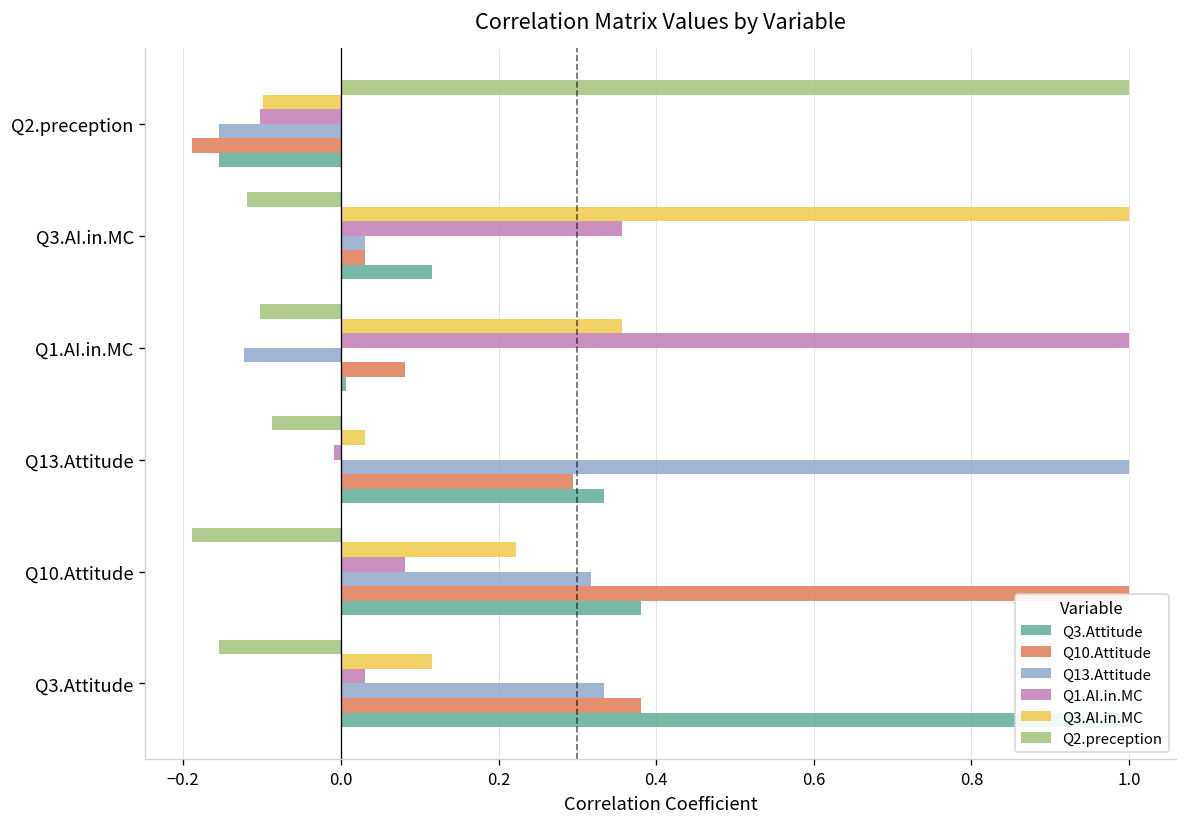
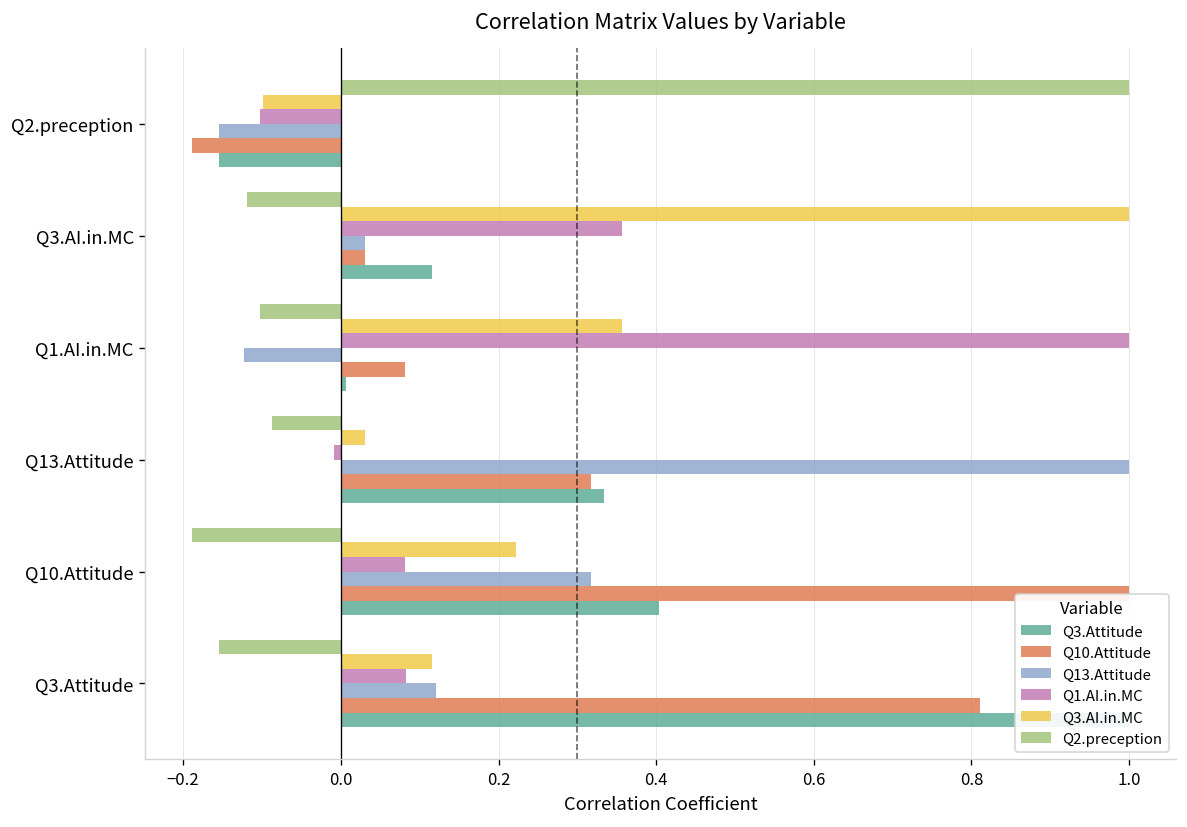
  {
    "Q3.Attitude": {
      "Q2.preception": -0.15,
      "Q3.AI.in.MC": 0.12,
      "Q1.AI.in.MC": 0.01,
      "Q13.Attitude": 0.33,
-     "Q10.Attitude": 0.38
+     "Q10.Attitude": 0.40
    },
    "Q10.Attitude": {
      "Q2.preception": -0.19,
      "Q3.AI.in.MC": 0.03,
      "Q1.AI.in.MC": 0.08,
-     "Q13.Attitude": 0.29,
-     "Q3.Attitude": 0.38
+     "Q13.Attitude": 0.32,
+     "Q3.Attitude": 0.81
    },
    "Q13.Attitude": {
      "Q2.preception": -0.15,
      "Q3.AI.in.MC": 0.03,
      "Q1.AI.in.MC": -0.12,
      "Q13.Attitude": 1.00,
      "Q10.Attitude": 0.32,
-     "Q3.Attitude": 0.33
+     "Q3.Attitude": 0.12
    },
    "Q1.AI.in.MC": {
      "Q2.preception": -0.10,
      "Q3.AI.in.MC": 0.36,
      "Q1.AI.in.MC": 1.00,
      "Q13.Attitude": -0.01,
      "Q10.Attitude": 0.08,
-     "Q3.Attitude": 0.03
+     "Q3.Attitude": 0.08
    },
    "Q3.AI.in.MC": {
      "Q2.preception": -0.10,
      "Q3.AI.in.MC": 1.00,
      "Q1.AI.in.MC": 0.36,
      "Q13.Attitude": 0.03,
      "Q10.Attitude": 0.22,
      "Q3.Attitude": 0.12
    },
    "Q2.preception": {
      "Q2.preception": 1.00,
      "Q3.AI.in.MC": -0.12,
      "Q1.AI.in.MC": -0.10,
      "Q13.Attitude": -0.09,
      "Q10.Attitude": -0.19,
      "Q3.Attitude": -0.15
    }
  }
